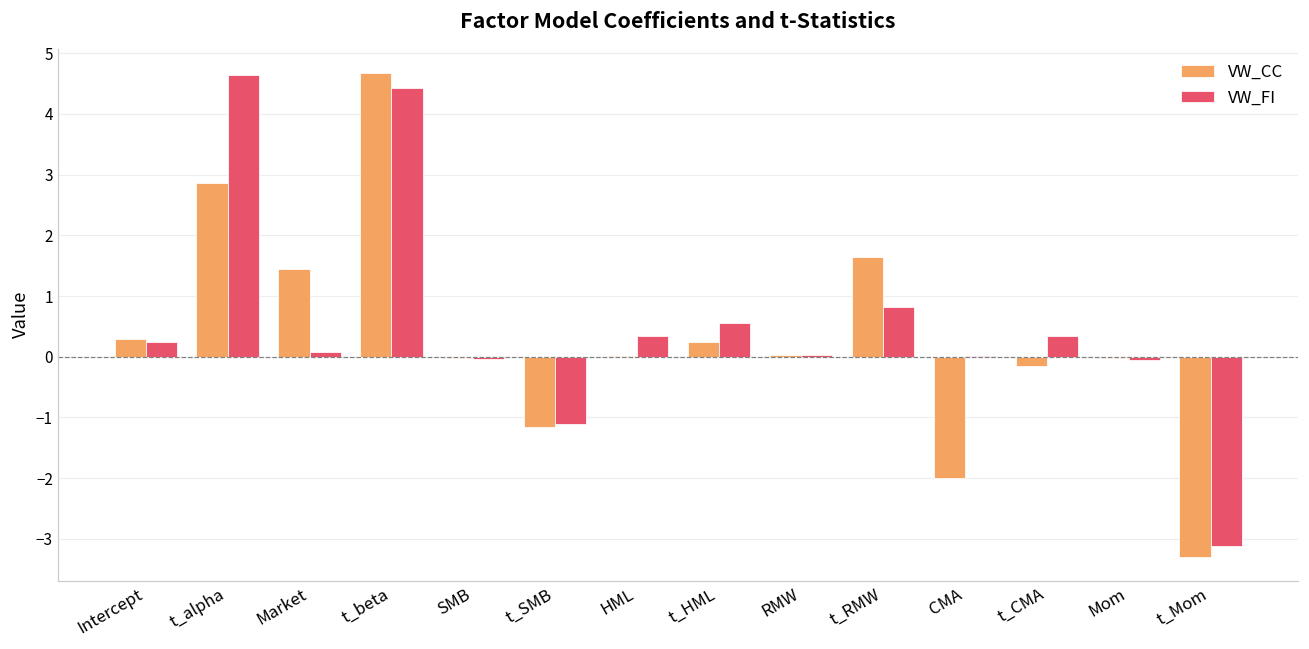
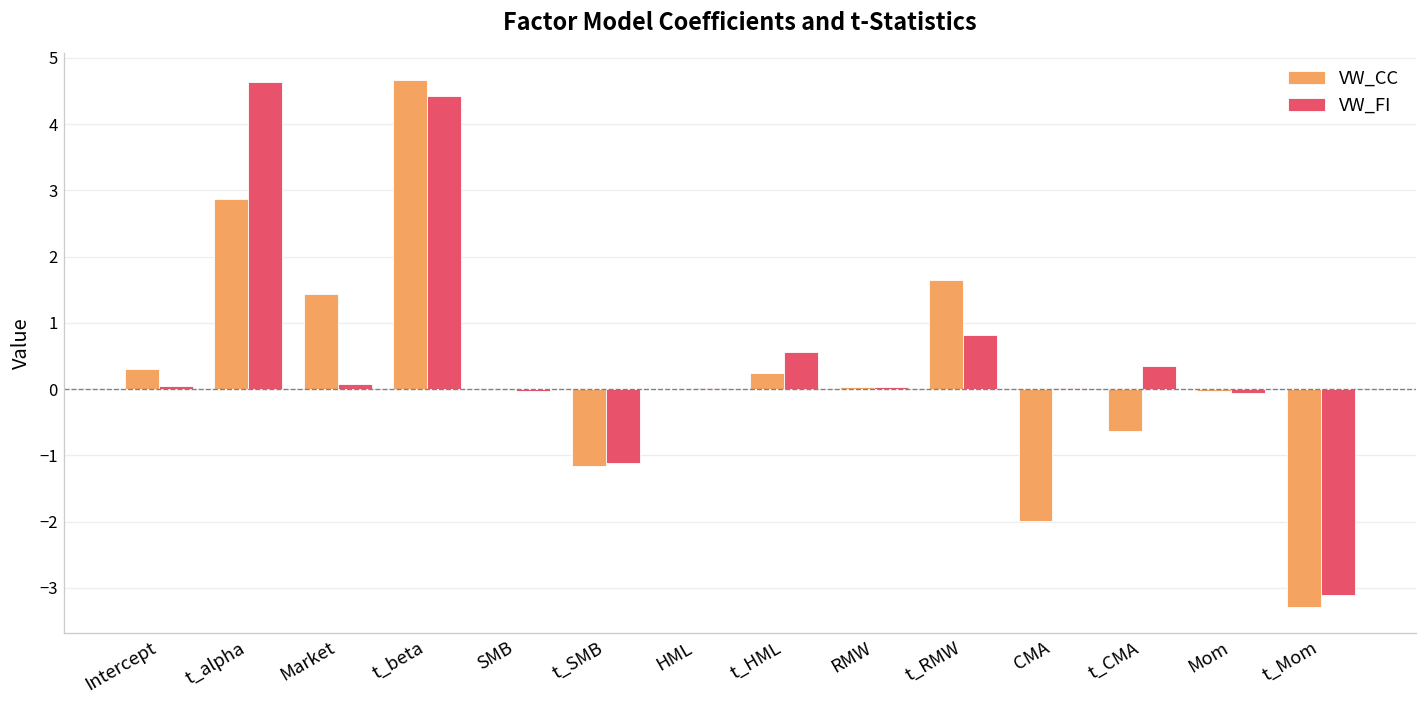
  {
    "VW_CC": {
      "Intercept": 0.3,
      "t_alpha": 2.9,
      "Market": 1.4,
      "t_beta": 4.7,
      "t_SMB": -1.2,
      "t_HML": 0.2,
      "t_RMW": 1.6,
      "CMA": -2.0,
-     "t_CMA": -0.1,
+     "t_CMA": -0.6,
      "t_Mom": -3.3
    },
    "VW_FI": {
-     "Intercept": 0.2,
+     "Intercept": 0.0,
      "t_alpha": 4.6,
      "Market": 0.1,
      "t_beta": 4.4,
      "t_SMB": -1.1,
-     "HML": 0.3,
+     "HML": 0.0,
      "t_HML": 0.6,
      "t_RMW": 0.8,
      "t_CMA": 0.3,
      "Mom": -0.1,
      "t_Mom": -3.1
    }
  }
